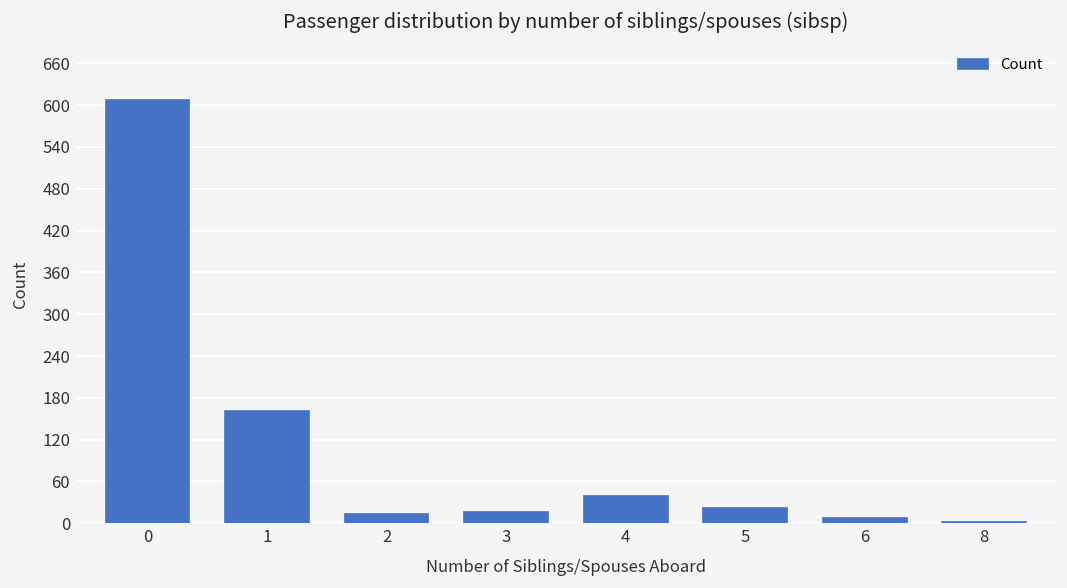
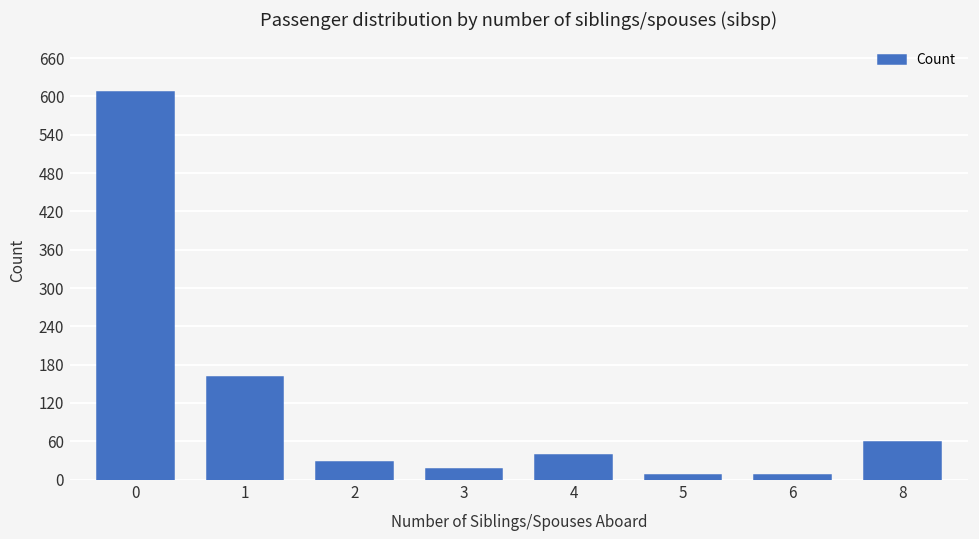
  {
    "0": 610,
    "1": 160,
-   "2": 10,
+   "2": 30,
    "3": 20,
    "4": 40,
-   "5": 20,
+   "5": 10,
    "6": 10,
-   "8": 0
+   "8": 60
  }
